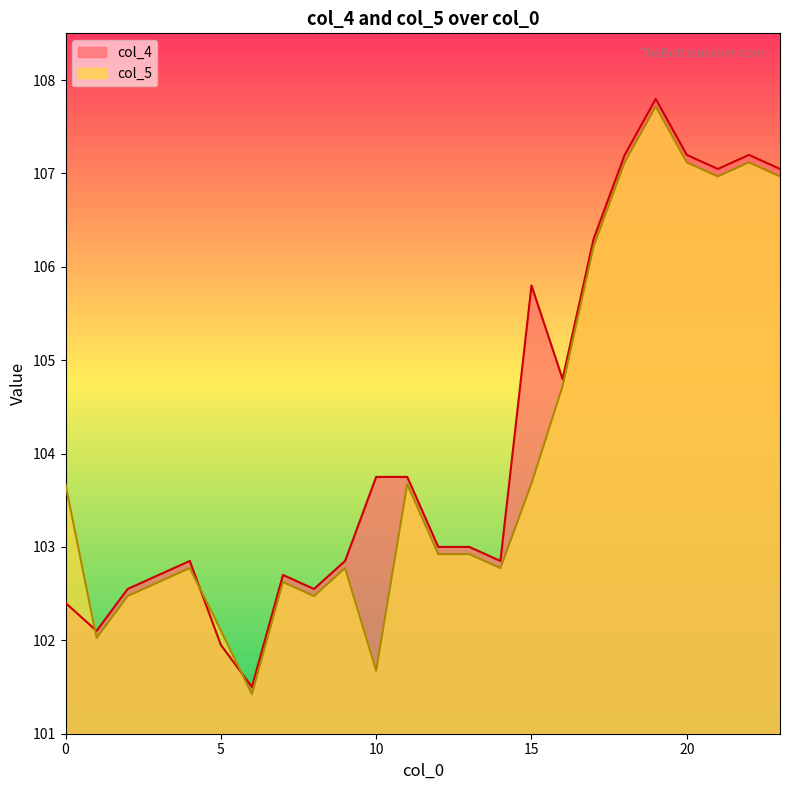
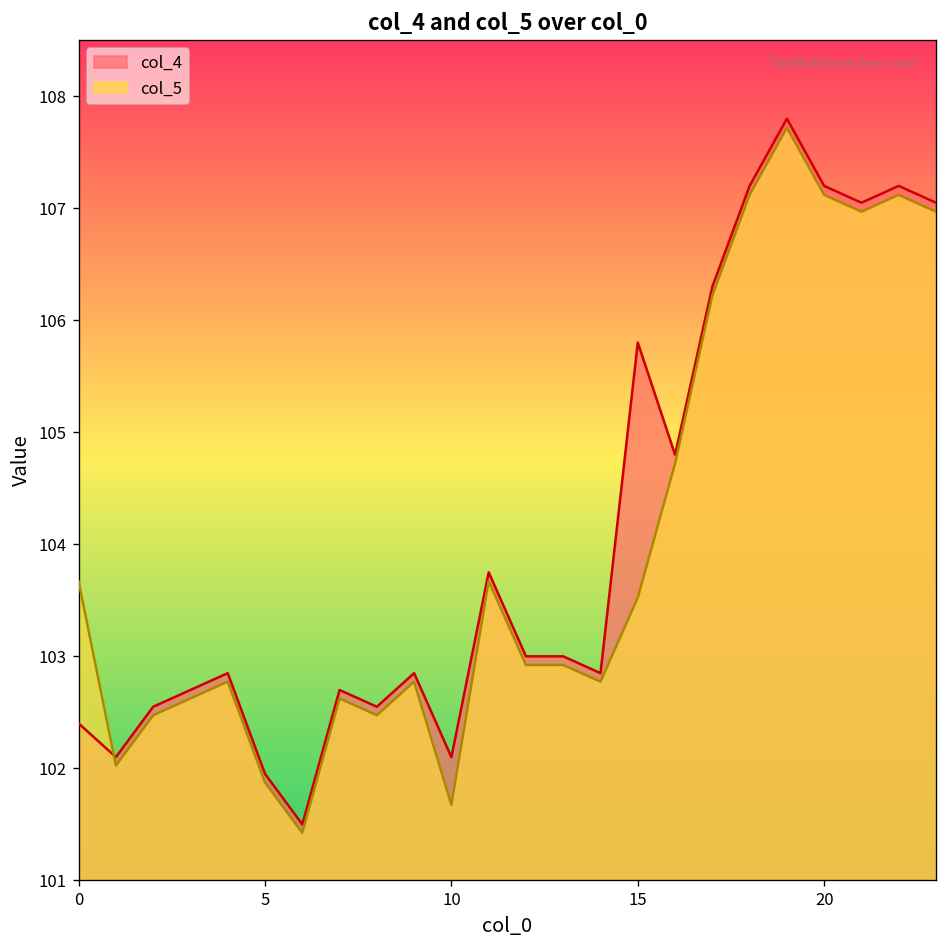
  {
    "col_4": {
      "0": 102.4,
      "5": 102.0,
-     "10": 103.8,
+     "10": 102.1,
      "15": 105.8,
      "20": 107.2
    },
    "col_5": {
      "0": 103.7,
-     "5": 102.1,
+     "5": 101.9,
      "10": 101.7,
-     "15": 103.7,
+     "15": 103.5,
      "20": 107.1
    }
  }
